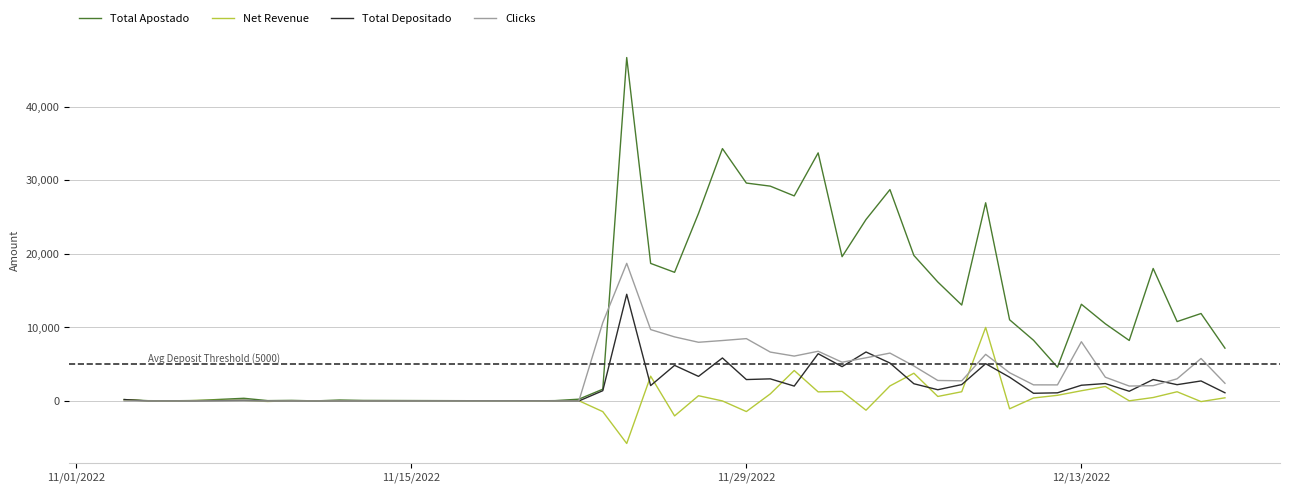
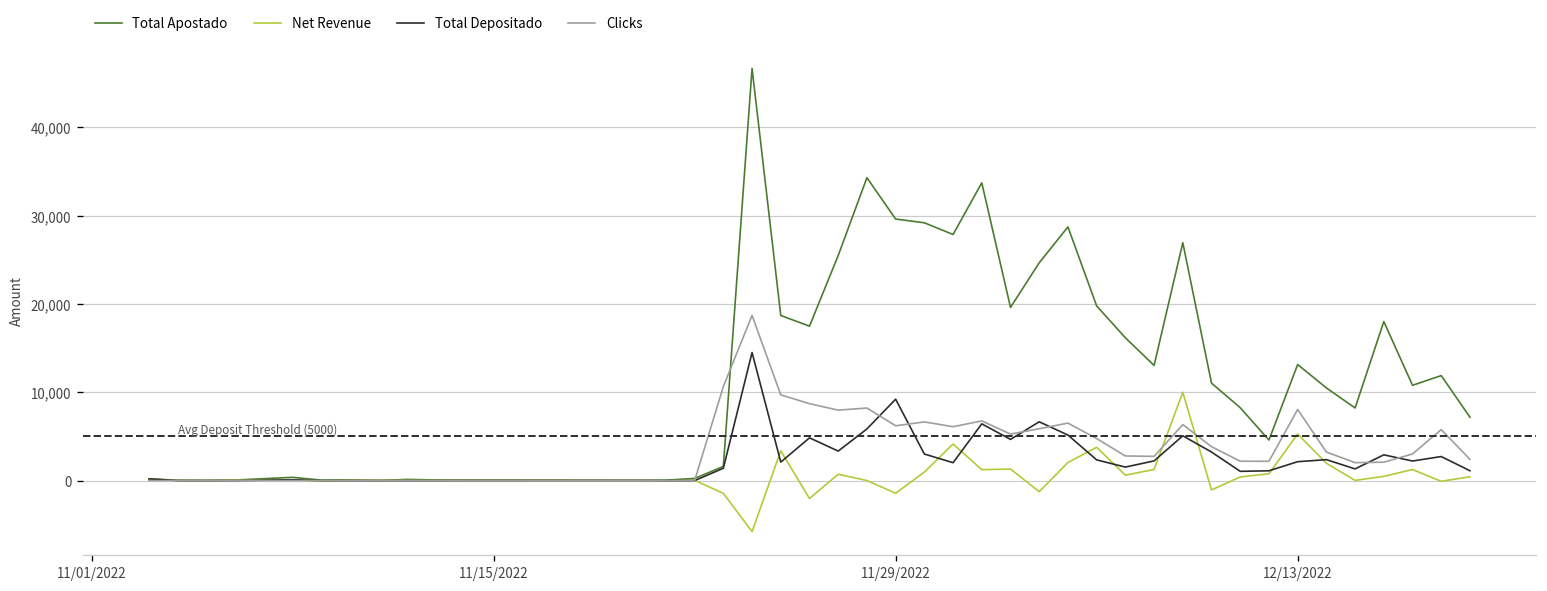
  {
    "Total Apostado": {
      "11/29/2022": "30,000",
      "12/13/2022": "13,000"
    },
    "Net Revenue": {
      "11/29/2022": "-1,000",
-     "12/13/2022": "1,000"
+     "12/13/2022": "5,000"
    },
    "Total Depositado": {
-     "11/29/2022": "3,000",
+     "11/29/2022": "9,000",
      "12/13/2022": "2,000"
    },
    "Clicks": {
-     "11/29/2022": "8,000",
+     "11/29/2022": "6,000",
      "12/13/2022": "8,000"
    }
  }
